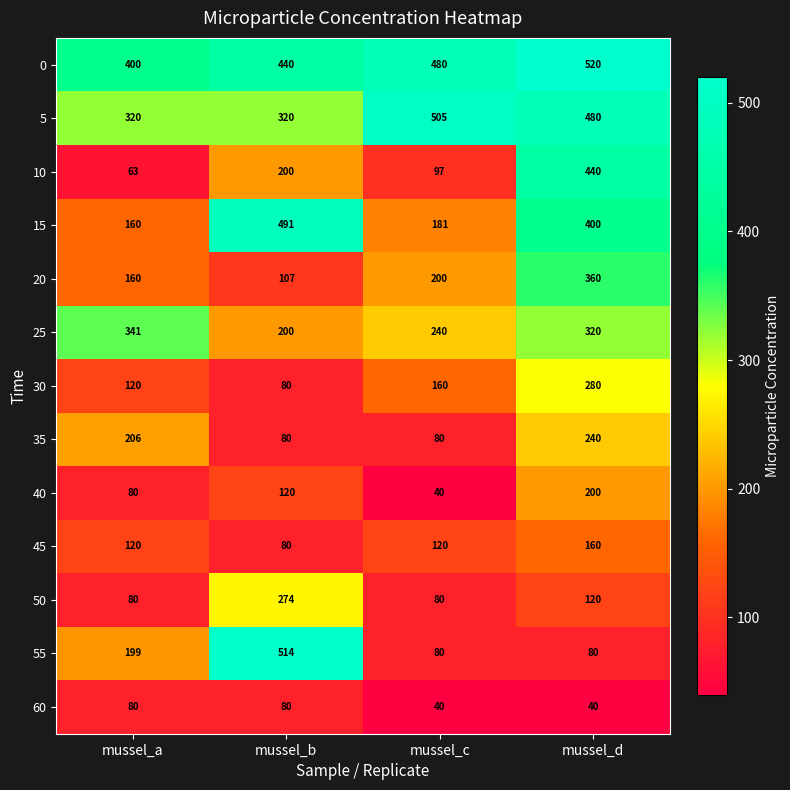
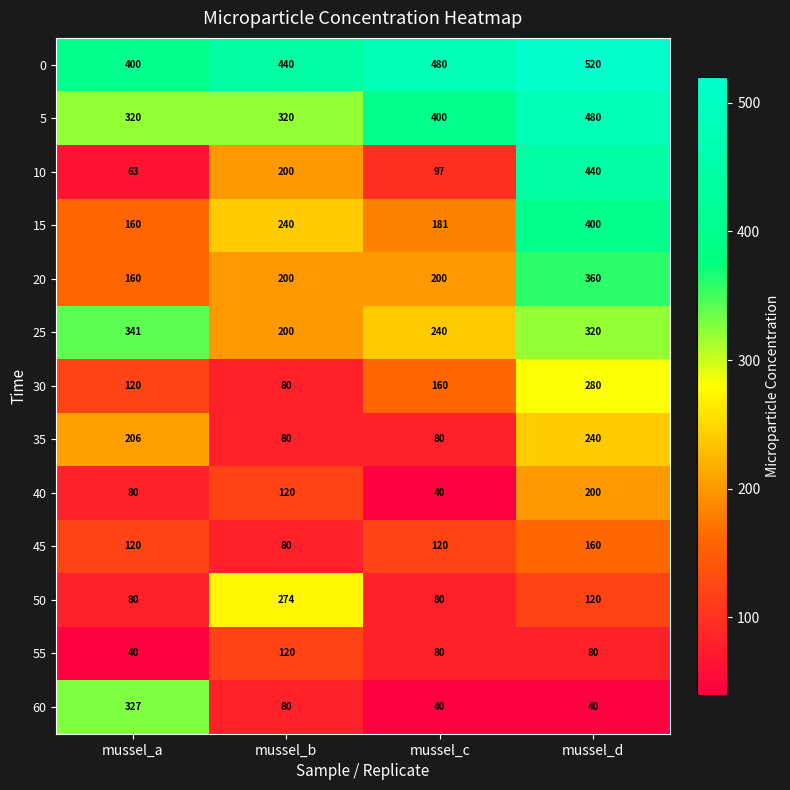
  {
    "0": {
      "mussel_a": 400,
      "mussel_b": 440,
      "mussel_c": 480,
      "mussel_d": 520
    },
    "5": {
      "mussel_a": 320,
      "mussel_b": 320,
-     "mussel_c": 505,
+     "mussel_c": 400,
      "mussel_d": 480
    },
    "10": {
      "mussel_a": 63,
      "mussel_b": 200,
      "mussel_c": 97,
      "mussel_d": 440
    },
    "15": {
      "mussel_a": 160,
-     "mussel_b": 491,
+     "mussel_b": 240,
      "mussel_c": 181,
      "mussel_d": 400
    },
    "20": {
      "mussel_a": 160,
-     "mussel_b": 107,
+     "mussel_b": 200,
      "mussel_c": 200,
      "mussel_d": 360
    },
    "25": {
      "mussel_a": 341,
      "mussel_b": 200,
      "mussel_c": 240,
      "mussel_d": 320
    },
    "30": {
      "mussel_a": 120,
      "mussel_b": 80,
      "mussel_c": 160,
      "mussel_d": 280
    },
    "35": {
      "mussel_a": 206,
      "mussel_b": 80,
      "mussel_c": 80,
      "mussel_d": 240
    },
    "40": {
      "mussel_a": 80,
      "mussel_b": 120,
      "mussel_c": 40,
      "mussel_d": 200
    },
    "45": {
      "mussel_a": 120,
      "mussel_b": 80,
      "mussel_c": 120,
      "mussel_d": 160
    },
    "50": {
      "mussel_a": 80,
      "mussel_b": 274,
      "mussel_c": 80,
      "mussel_d": 120
    },
    "55": {
-     "mussel_a": 199,
-     "mussel_b": 514,
+     "mussel_a": 40,
+     "mussel_b": 120,
      "mussel_c": 80,
      "mussel_d": 80
    },
    "60": {
-     "mussel_a": 80,
+     "mussel_a": 327,
      "mussel_b": 80,
      "mussel_c": 40,
      "mussel_d": 40
    }
  }
